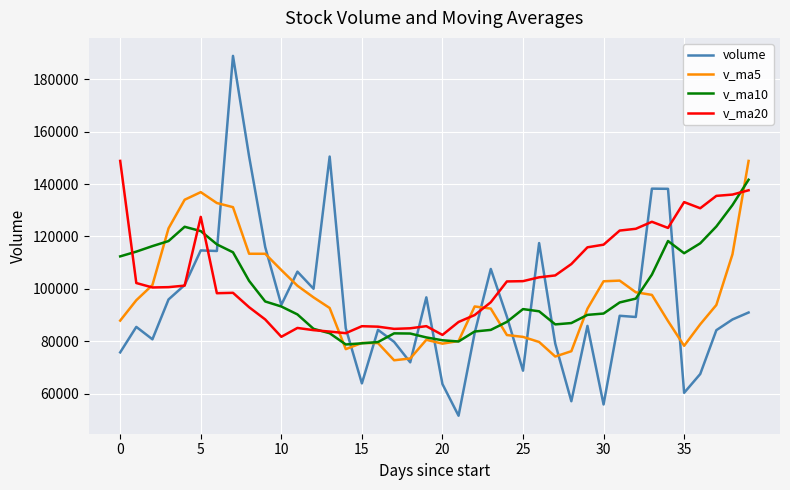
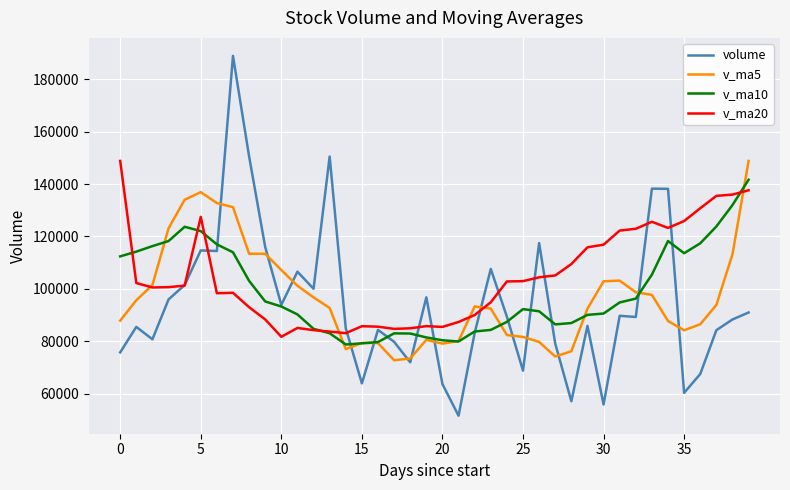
  {
    "volume": {
      "0": 76000,
      "5": 115000,
      "15": 64000,
      "20": 64000,
      "25": 69000,
      "30": 56000,
      "35": 60000
    },
    "v_ma5": {
      "0": 88000,
      "5": 137000,
      "10": 107000,
      "20": 79000,
      "25": 82000,
      "30": 103000,
-     "35": 78000
+     "35": 84000
    },
    "v_ma10": {
      "0": 112000,
      "5": 122000,
      "20": 80000,
      "25": 92000,
      "30": 91000,
      "35": 114000
    },
    "v_ma20": {
      "0": 149000,
      "5": 127000,
      "10": 82000,
      "15": 86000,
-     "20": 82000,
+     "20": 85000,
      "25": 103000,
      "30": 117000,
-     "35": 133000
+     "35": 126000
    }
  }
